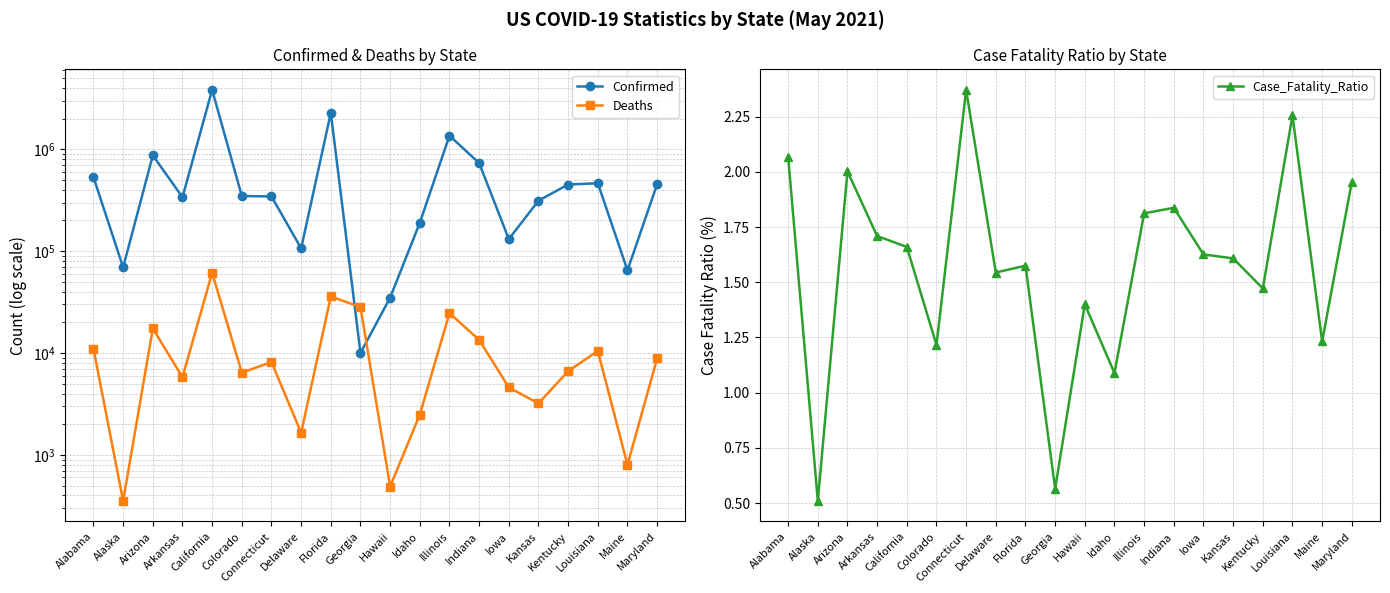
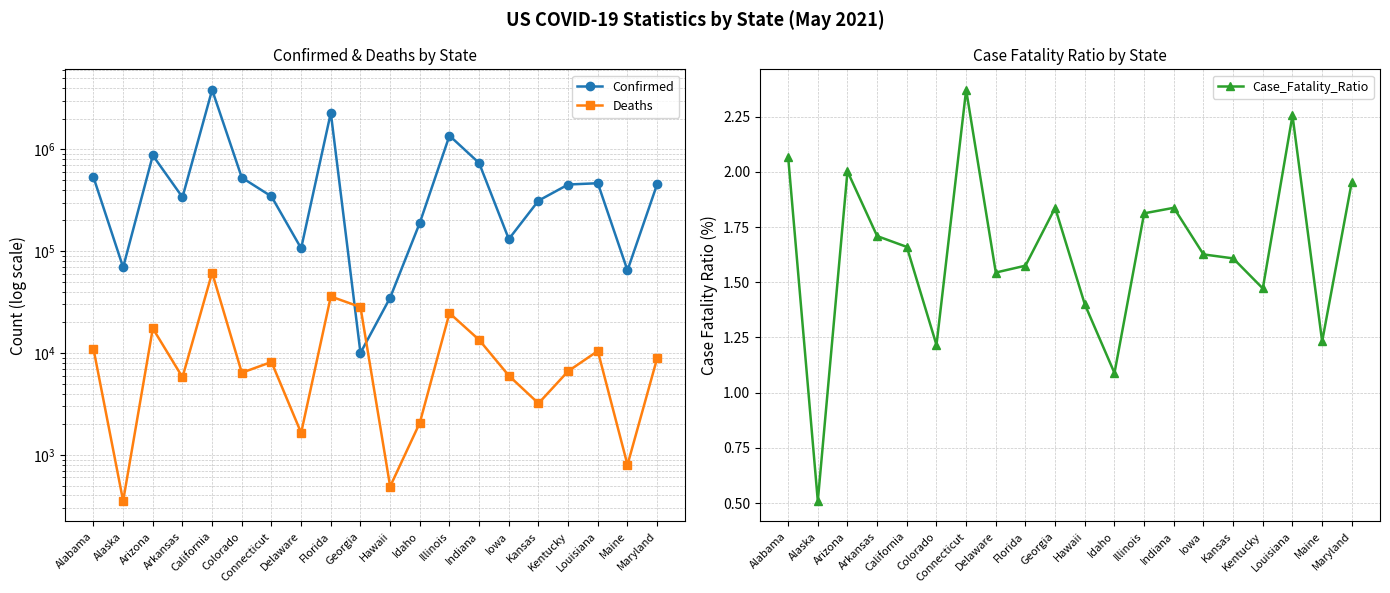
  {
    "Confirmed & Deaths by State": {
      "Confirmed": {
        "Alabama": 500000,
        "Alaska": 70000,
        "Arizona": 900000,
        "Arkansas": 340000,
        "California": 3800000,
-       "Colorado": 350000,
+       "Colorado": 500000,
        "Connecticut": 340000,
        "Delaware": 110000,
        "Florida": 2300000,
        "Georgia": 10000,
        "Hawaii": 35000,
        "Idaho": 190000,
        "Illinois": 1400000,
        "Indiana": 700000,
        "Iowa": 130000,
        "Kansas": 310000,
        "Kentucky": 500000,
        "Louisiana": 500000,
        "Maine": 60000,
        "Maryland": 500000
      },
      "Deaths": {
        "Alabama": 11000,
        "Alaska": 350,
        "Arizona": 17000,
        "Arkansas": 6000,
        "California": 60000,
        "Colorado": 6000,
        "Connecticut": 8000,
        "Delaware": 1600,
        "Florida": 36000,
        "Georgia": 28000,
        "Hawaii": 500,
-       "Idaho": 2500,
+       "Idaho": 2100,
        "Illinois": 25000,
        "Indiana": 13000,
-       "Iowa": 5000,
+       "Iowa": 6000,
        "Kansas": 3200,
        "Kentucky": 7000,
        "Louisiana": 10000,
        "Maine": 800,
        "Maryland": 9000
      }
    },
    "Case Fatality Ratio by State": {
      "Alabama": 2.07,
      "Alaska": 0.51,
      "Arizona": 2.00,
      "Arkansas": 1.71,
      "California": 1.66,
      "Colorado": 1.22,
      "Connecticut": 2.37,
      "Delaware": 1.54,
      "Florida": 1.58,
-     "Georgia": 0.57,
+     "Georgia": 1.84,
      "Hawaii": 1.40,
      "Idaho": 1.09,
      "Illinois": 1.81,
      "Indiana": 1.84,
      "Iowa": 1.63,
      "Kansas": 1.61,
      "Kentucky": 1.47,
      "Louisiana": 2.26,
      "Maine": 1.23,
      "Maryland": 1.96
    }
  }
